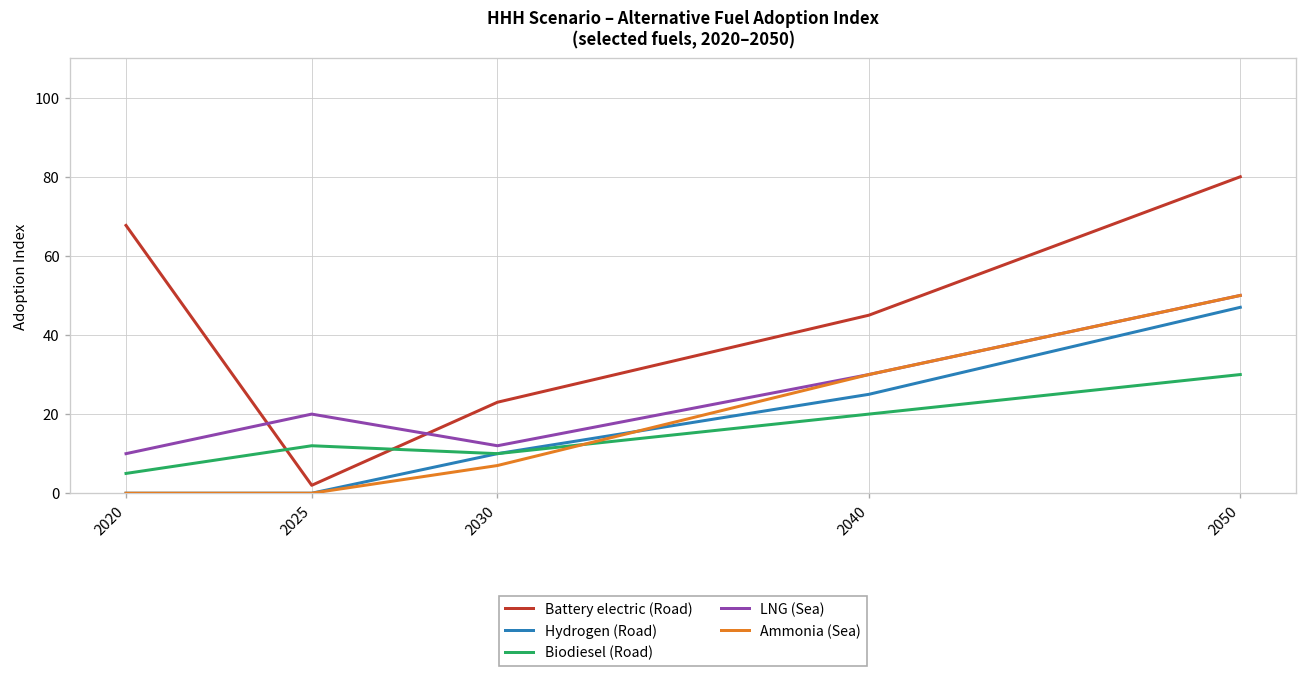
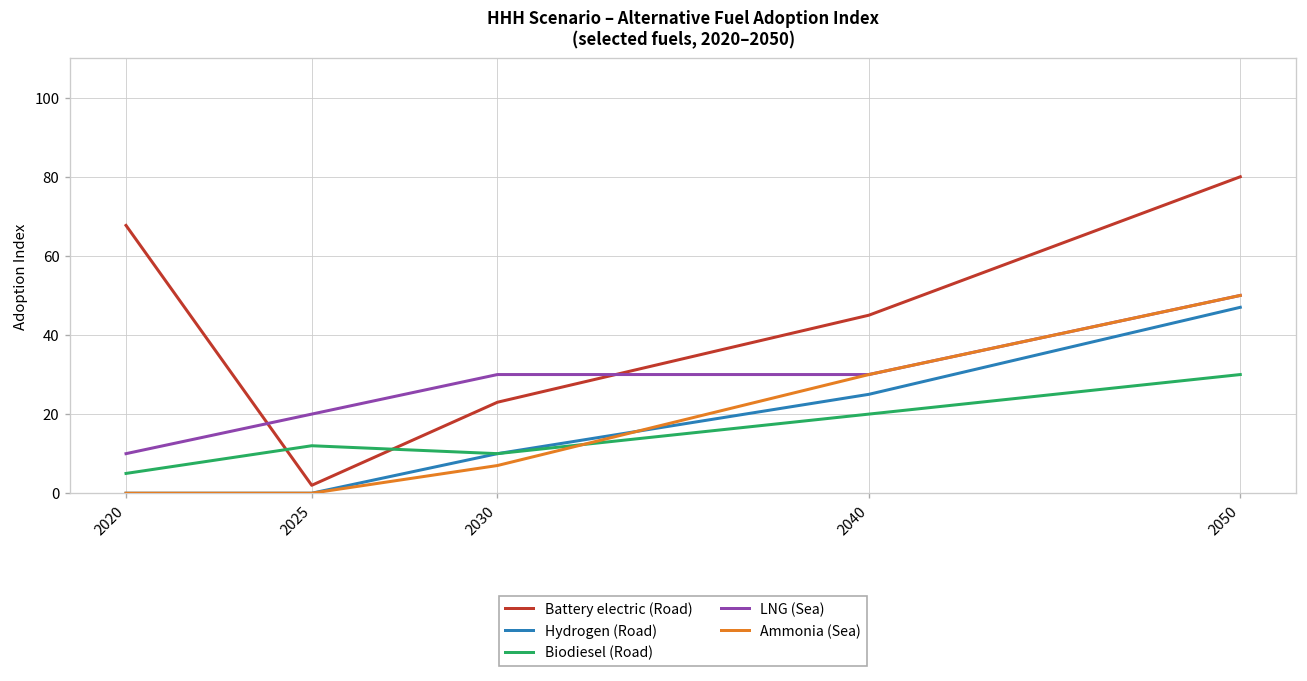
  {
    "Battery electric (Road)": {
      "2020": 68,
      "2025": 2,
      "2030": 23,
      "2040": 45,
      "2050": 80
    },
    "Hydrogen (Road)": {
      "2040": 25,
      "2050": 47
    },
    "Biodiesel (Road)": {
      "2020": 5,
      "2025": 12,
      "2040": 20,
      "2050": 30
    },
    "LNG (Sea)": {
      "2020": 10,
      "2025": 20,
-     "2030": 12
+     "2030": 30
    },
    "Ammonia (Sea)": {
      "2030": 7
    }
  }
